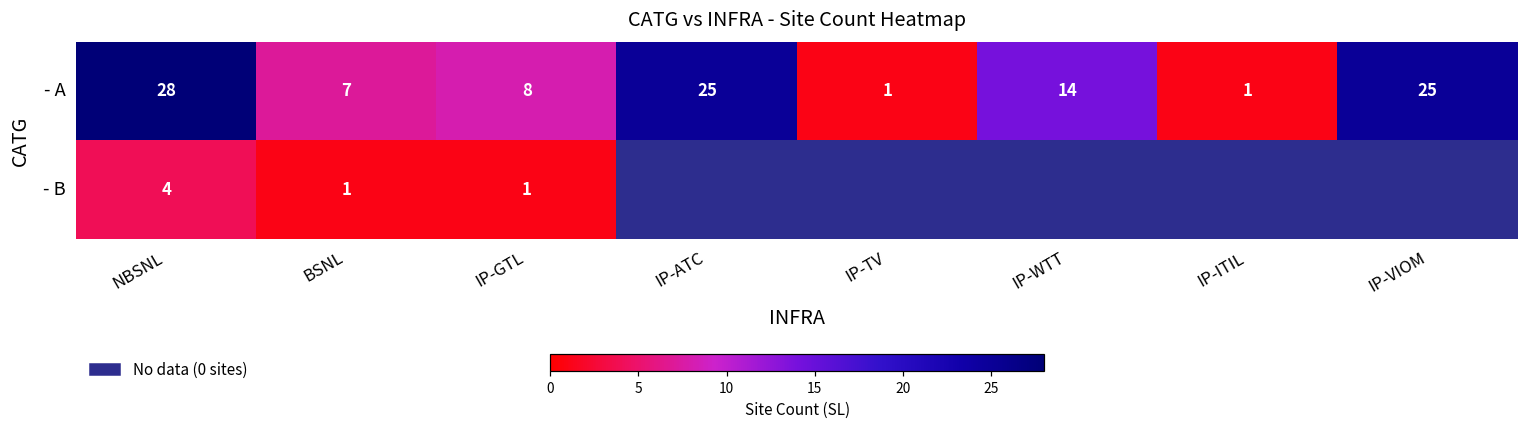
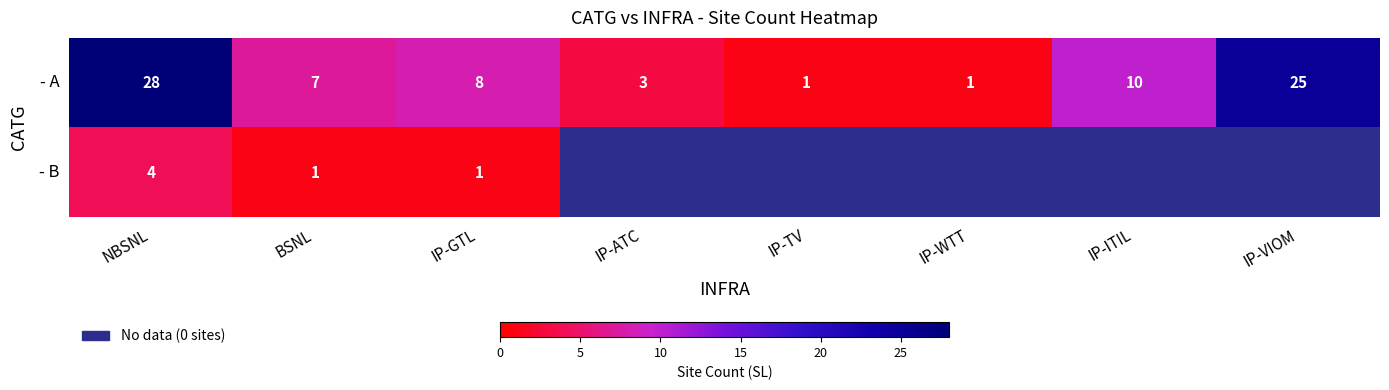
  {
    "- A": {
      "NBSNL": 28,
      "BSNL": 7,
      "IP-GTL": 8,
-     "IP-ATC": 25,
+     "IP-ATC": 3,
      "IP-TV": 1,
-     "IP-WTT": 14,
-     "IP-ITIL": 1,
+     "IP-WTT": 1,
+     "IP-ITIL": 10,
      "IP-VIOM": 25
    },
    "- B": {
      "NBSNL": 4,
      "BSNL": 1,
      "IP-GTL": 1
    }
  }
